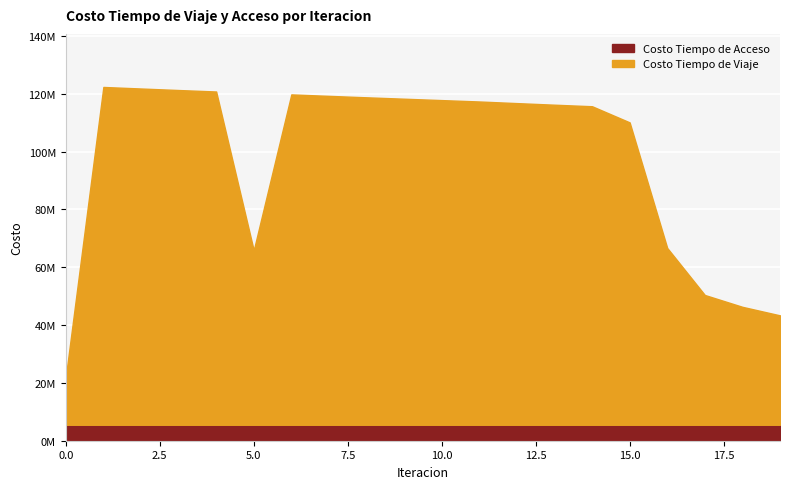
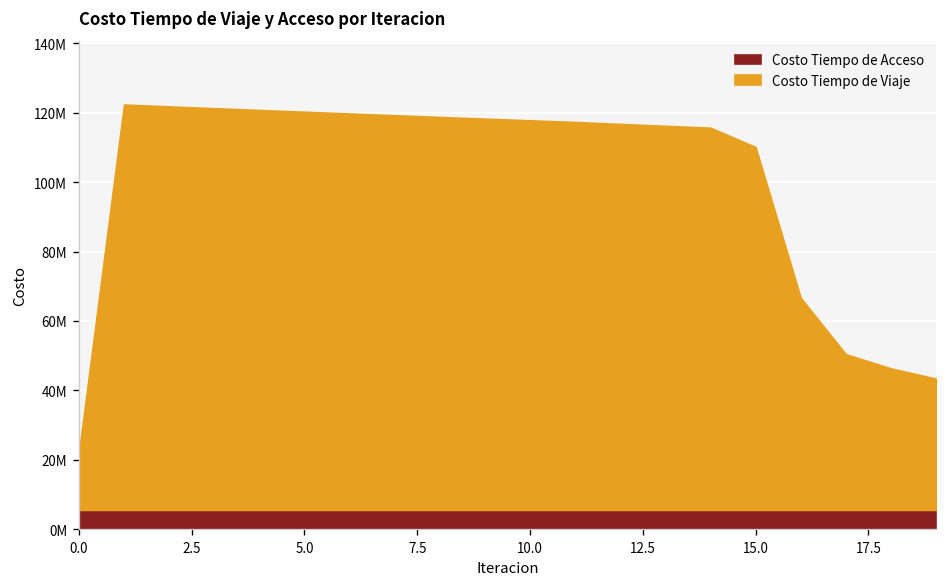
  {
    "Costo Tiempo de Viaje": {
      "0.0": 16000000,
-     "5.0": 60000000,
+     "5.0": 115000000,
      "10.0": 112000000,
      "15.0": 105000000
    }
  }
